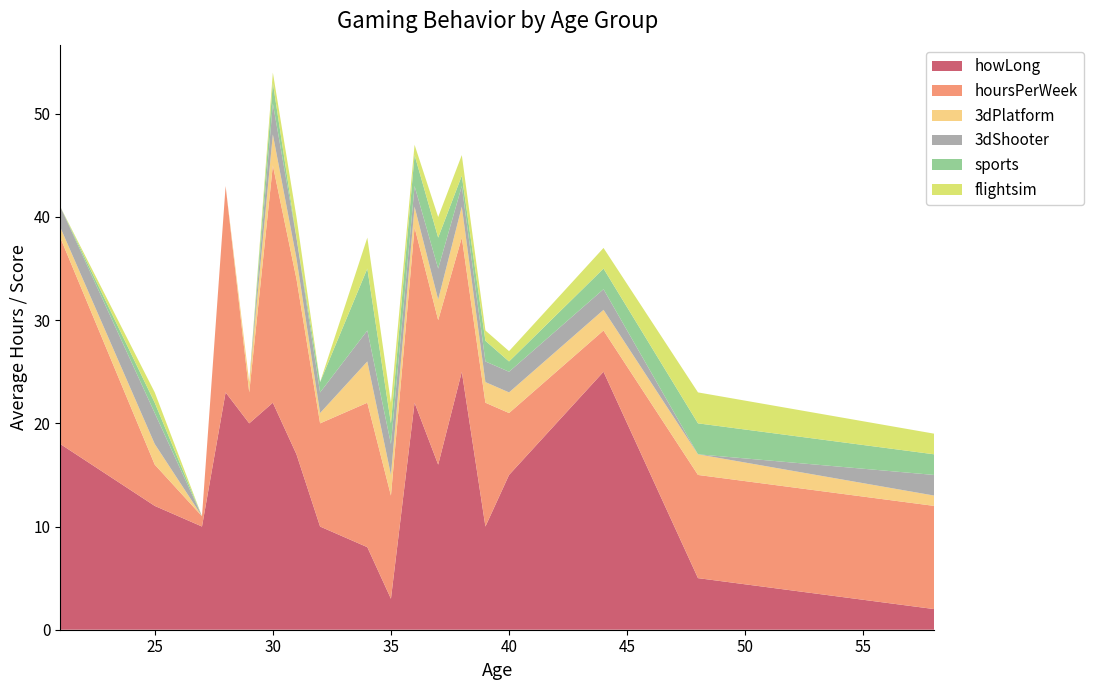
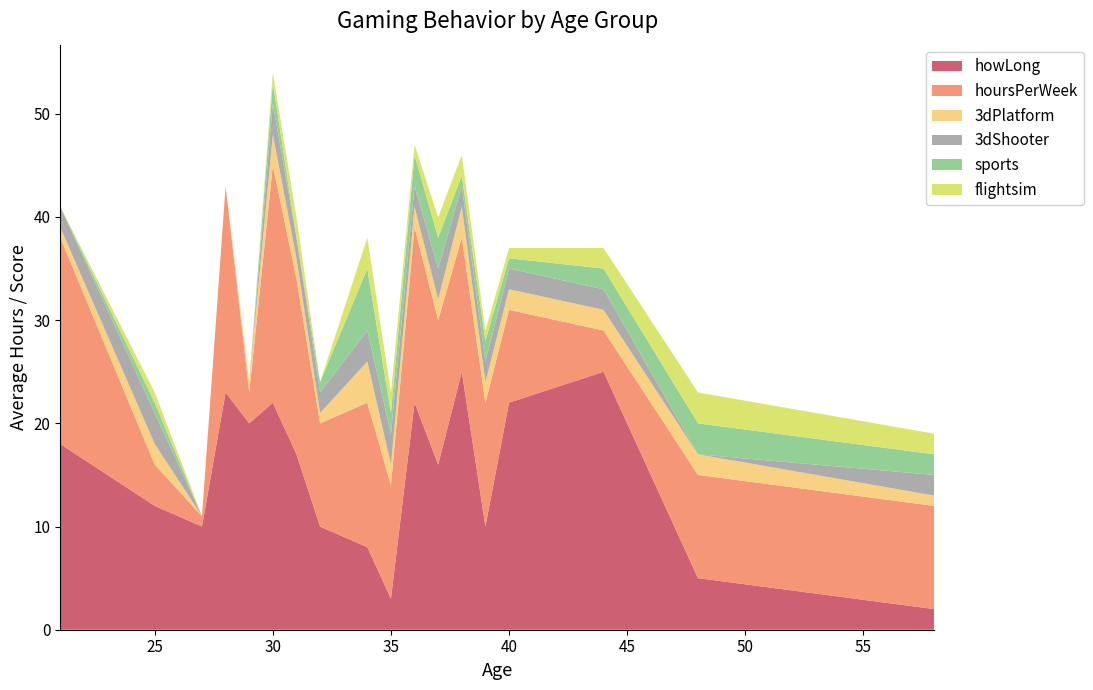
  {
    "howLong": {
      "25": 12,
      "30": 22,
      "35": 3,
-     "40": 15
+     "40": 22
    },
    "hoursPerWeek": {
      "25": 4,
      "30": 23,
-     "35": 10,
-     "40": 6
+     "35": 11,
+     "40": 9
    }
  }
